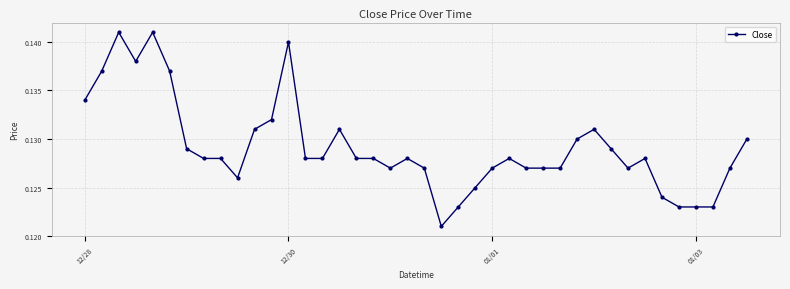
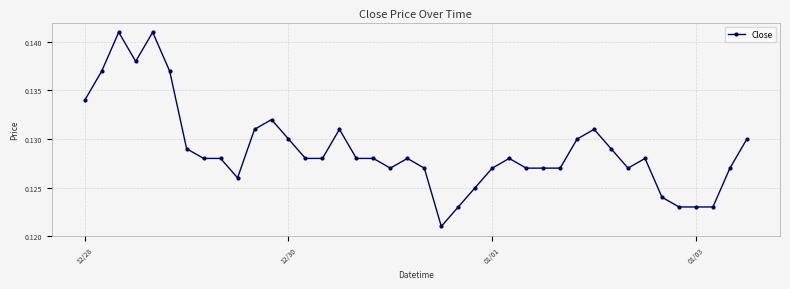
  {
    "12/28": 0.134,
-   "12/30": 0.14,
+   "12/30": 0.13,
    "01/01": 0.127,
    "01/03": 0.123
  }
